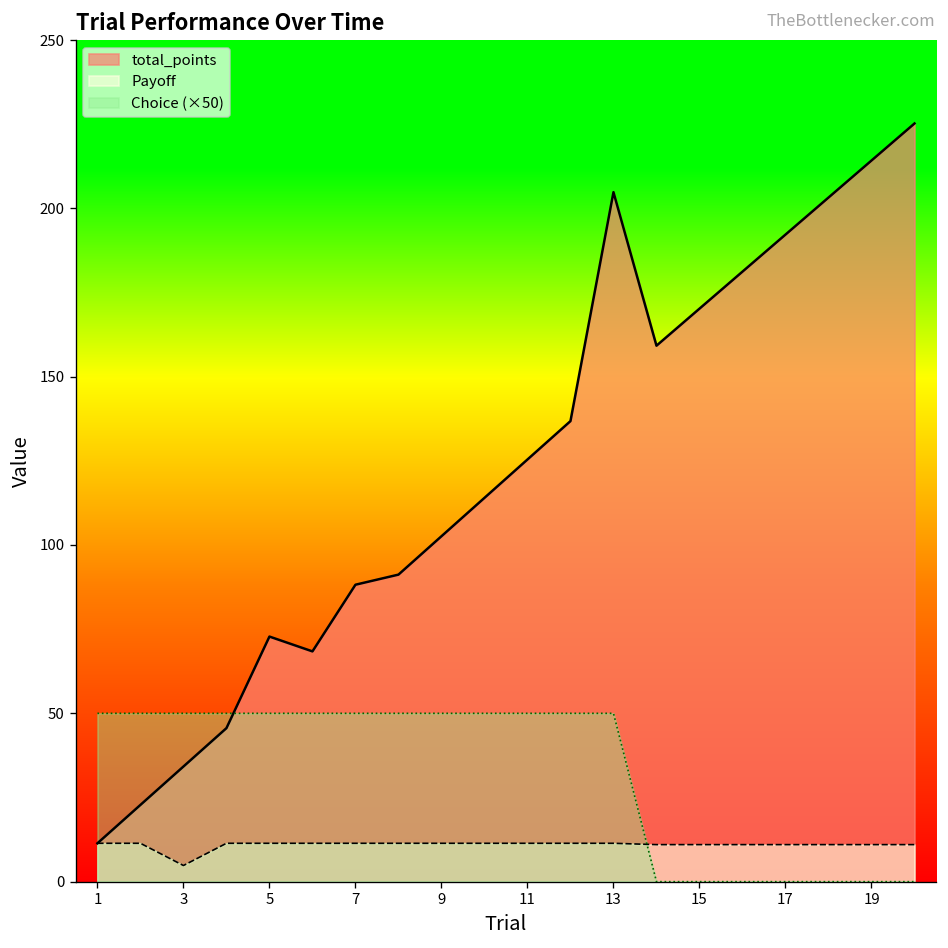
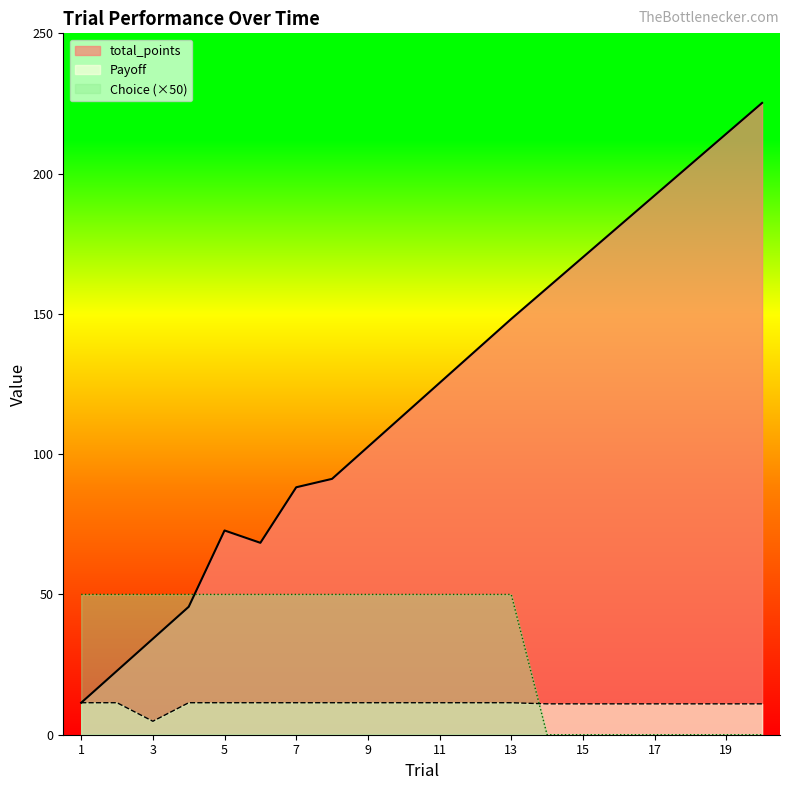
  {
    "total_points": {
      "3": 34,
      "5": 73,
      "7": 88,
      "9": 103,
      "11": 125,
-     "13": 205,
+     "13": 148,
      "15": 170,
      "17": 192,
      "19": 214
    },
    "Payoff": {
      "3": 5,
      "5": 11,
      "7": 11,
      "9": 11,
      "11": 11,
      "13": 11,
      "15": 11,
      "17": 11,
      "19": 11
    },
    "Choice (×50)": {
      "1": 50,
      "3": 50,
      "5": 50,
      "7": 50,
      "9": 50,
      "11": 50,
      "13": 50,
      "15": 0,
      "17": 0,
      "19": 0
    }
  }
